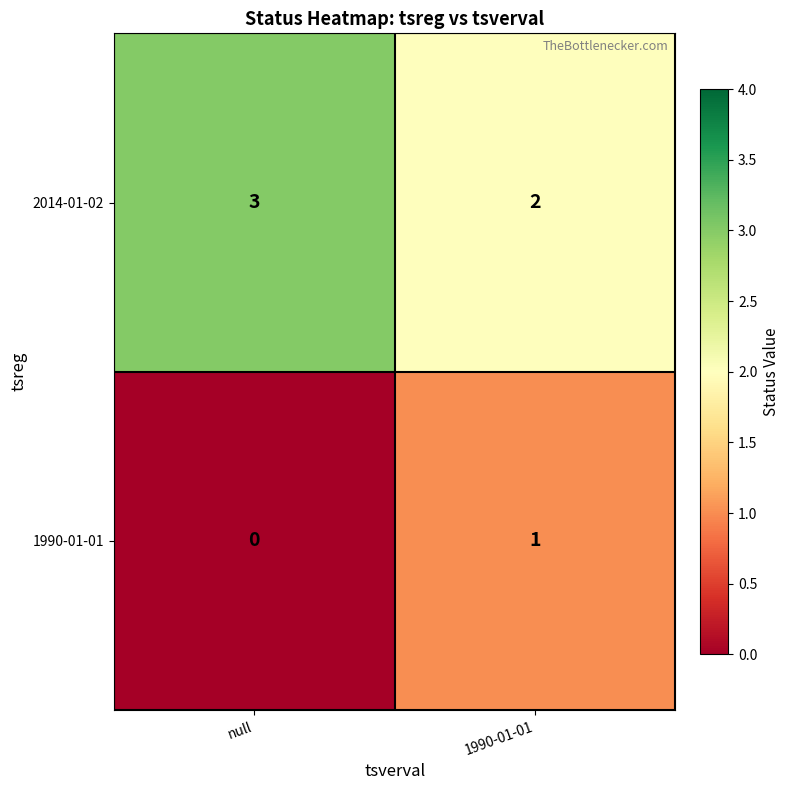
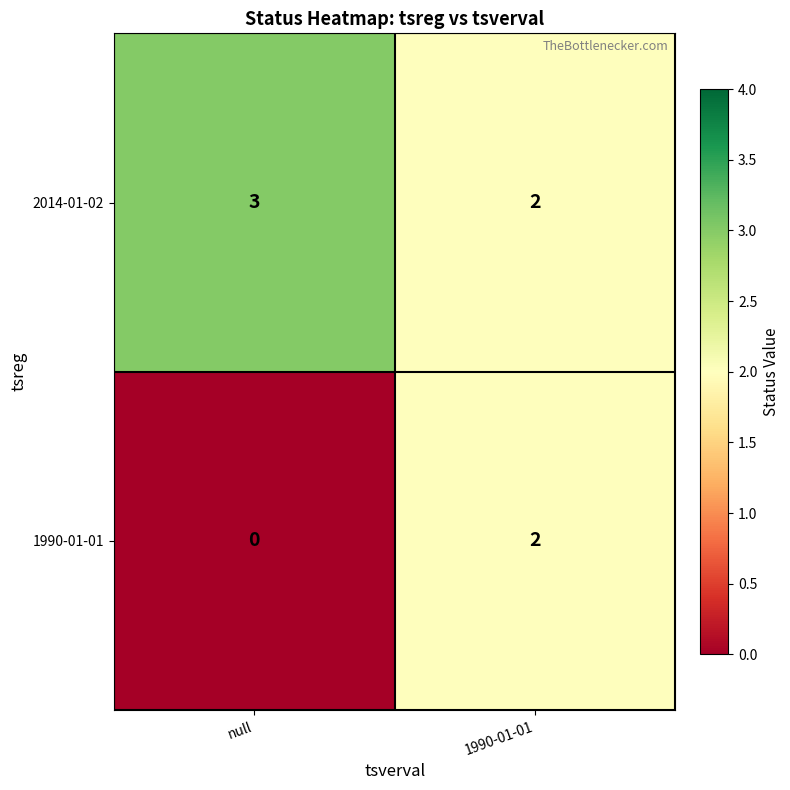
  {
    "2014-01-02": {
      "null": 3
    },
    "1990-01-01": {
      "null": 0,
-     "1990-01-01": 1
+     "1990-01-01": 2
    }
  }
